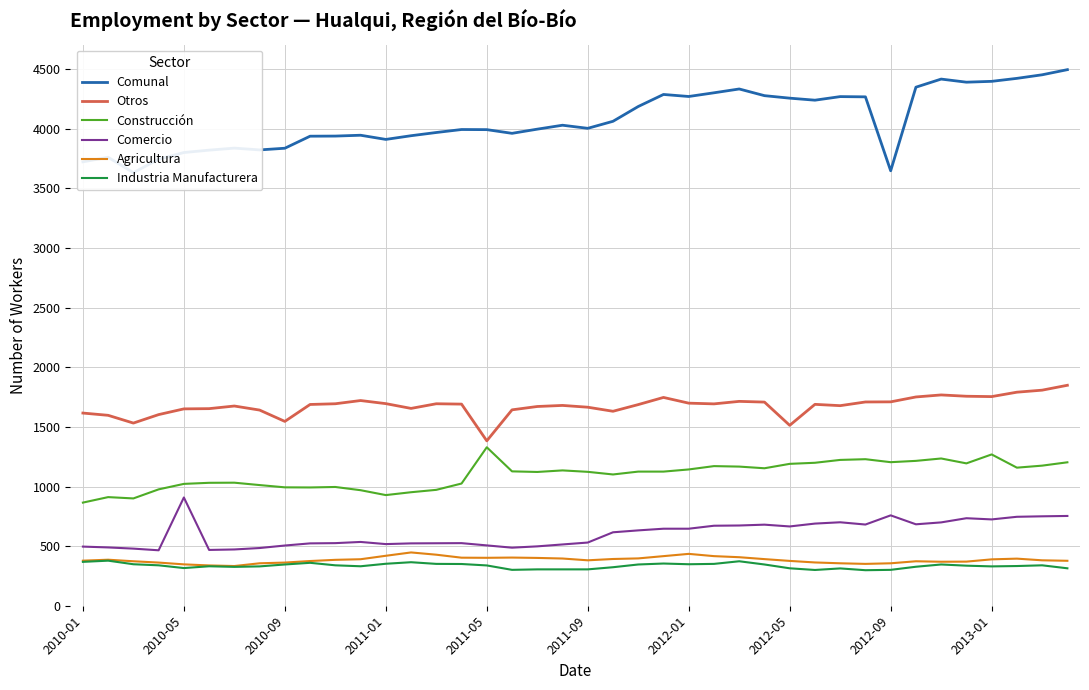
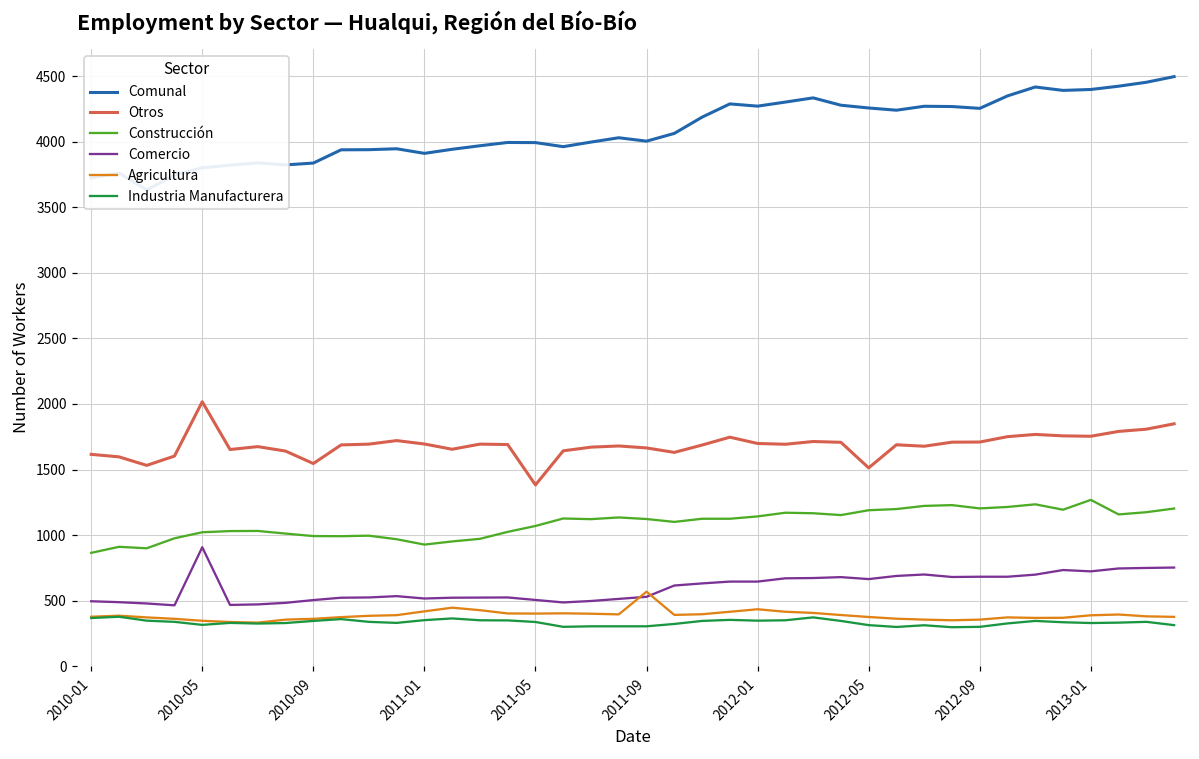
  {
    "Comunal": {
      "2010-09": 3840,
      "2011-01": 3910,
      "2011-05": 3990,
      "2011-09": 4000,
      "2012-01": 4270,
      "2012-05": 4260,
-     "2012-09": 3650,
+     "2012-09": 4250,
      "2013-01": 4400
    },
    "Otros": {
      "2010-01": 1620,
-     "2010-05": 1650,
+     "2010-05": 2020,
      "2010-09": 1550,
      "2011-01": 1700,
      "2011-05": 1380,
      "2011-09": 1670,
      "2012-01": 1700,
      "2012-05": 1510,
      "2012-09": 1710,
      "2013-01": 1750
    },
    "Construcción": {
      "2010-01": 870,
      "2010-05": 1020,
      "2010-09": 990,
      "2011-01": 930,
-     "2011-05": 1330,
+     "2011-05": 1070,
      "2011-09": 1120,
      "2012-01": 1140,
      "2012-05": 1190,
      "2012-09": 1200,
      "2013-01": 1270
    },
    "Comercio": {
      "2010-01": 500,
      "2010-05": 910,
      "2010-09": 510,
      "2011-01": 520,
      "2011-05": 510,
      "2011-09": 530,
      "2012-01": 650,
      "2012-05": 670,
-     "2012-09": 760,
+     "2012-09": 680,
      "2013-01": 720
    },
    "Agricultura": {
      "2010-05": 350,
      "2011-01": 420,
      "2011-05": 400,
-     "2011-09": 380,
+     "2011-09": 570,
      "2012-01": 440,
      "2012-05": 380,
      "2012-09": 360,
      "2013-01": 390
    },
    "Industria Manufacturera": {
      "2010-05": 320,
      "2011-01": 350,
      "2011-05": 340,
      "2011-09": 310,
      "2012-01": 350,
      "2012-05": 310,
      "2012-09": 300,
      "2013-01": 330
    }
  }
